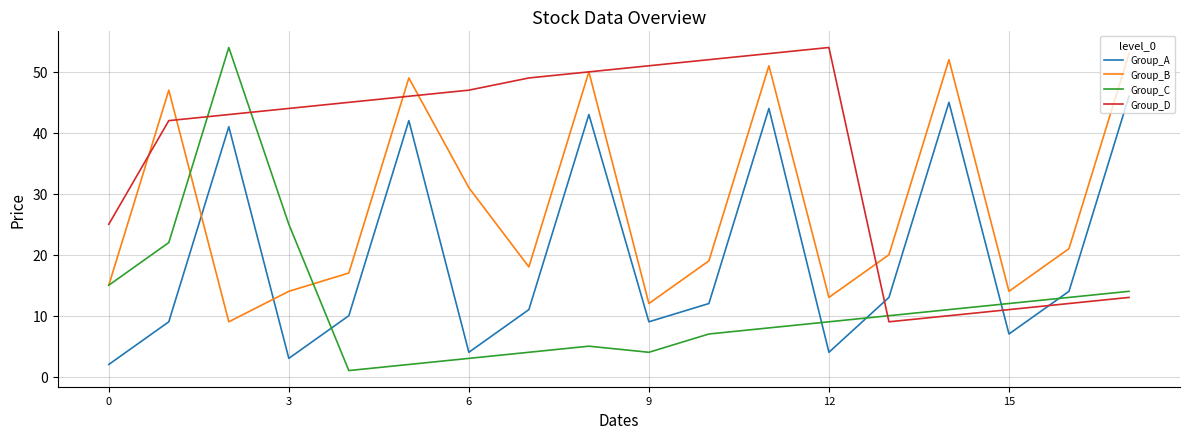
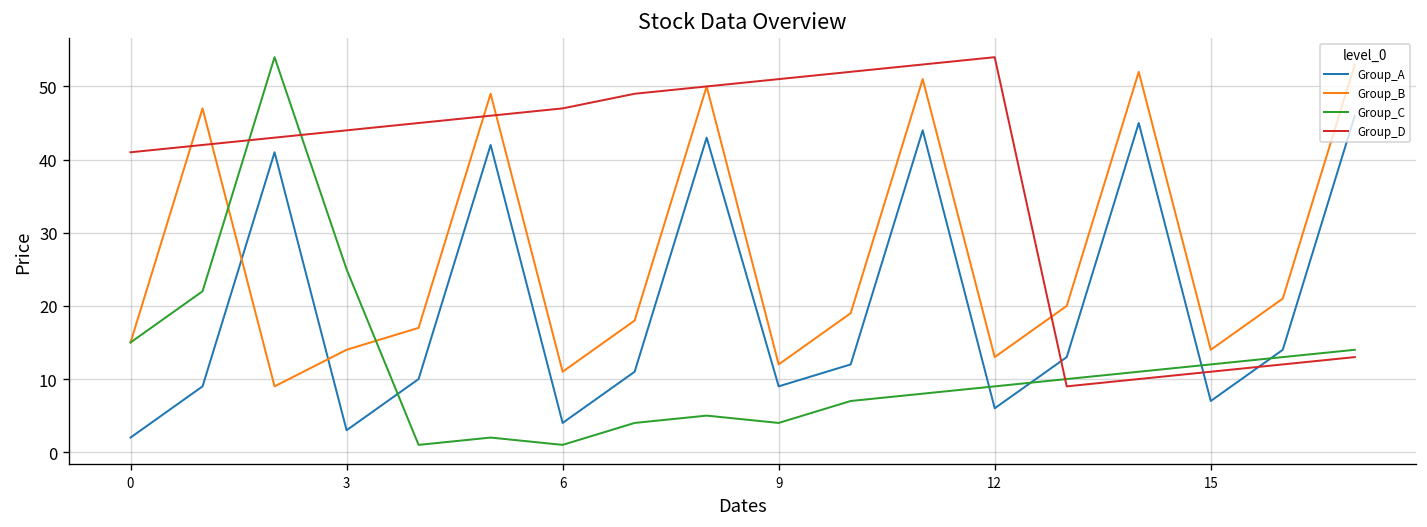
  {
    "Group_A": {
      "0": 2,
      "3": 3,
      "6": 4,
      "9": 9,
-     "12": 4,
+     "12": 6,
      "15": 7
    },
    "Group_B": {
      "3": 14,
-     "6": 31,
+     "6": 11,
      "9": 12,
      "12": 13,
      "15": 14
    },
    "Group_C": {
      "3": 25,
-     "6": 3,
+     "6": 1,
      "9": 4,
      "12": 9,
      "15": 12
    },
    "Group_D": {
-     "0": 25,
+     "0": 41,
      "3": 44,
      "6": 47,
      "9": 51,
      "12": 54,
      "15": 11
    }
  }
